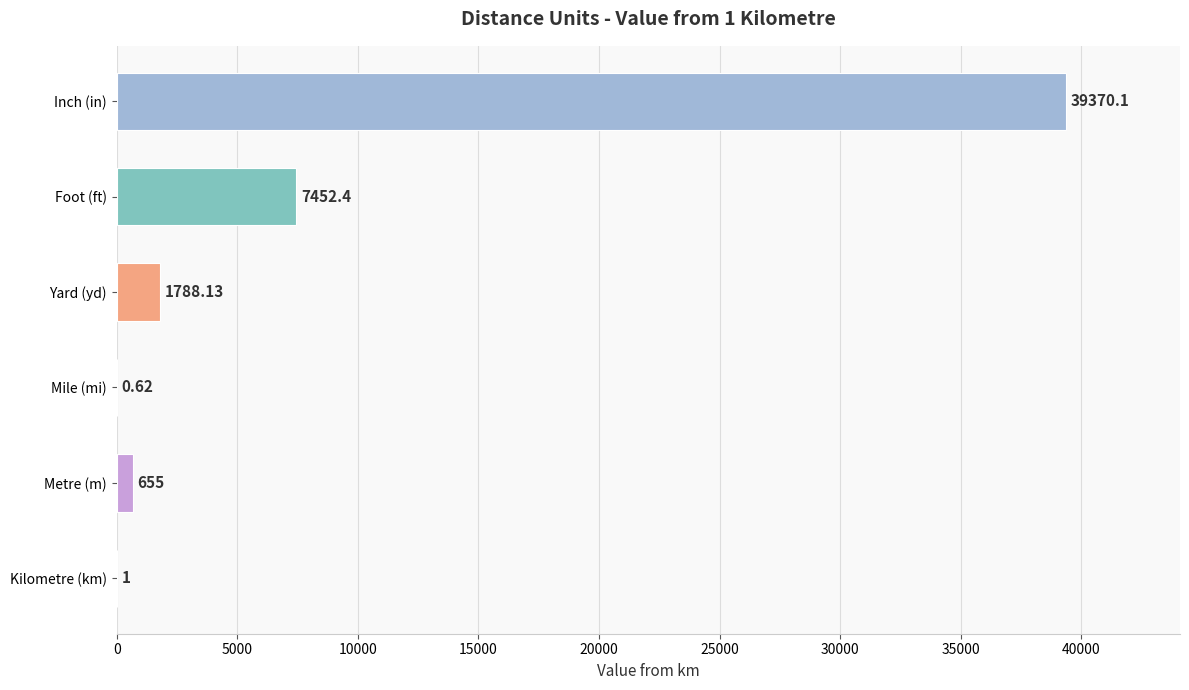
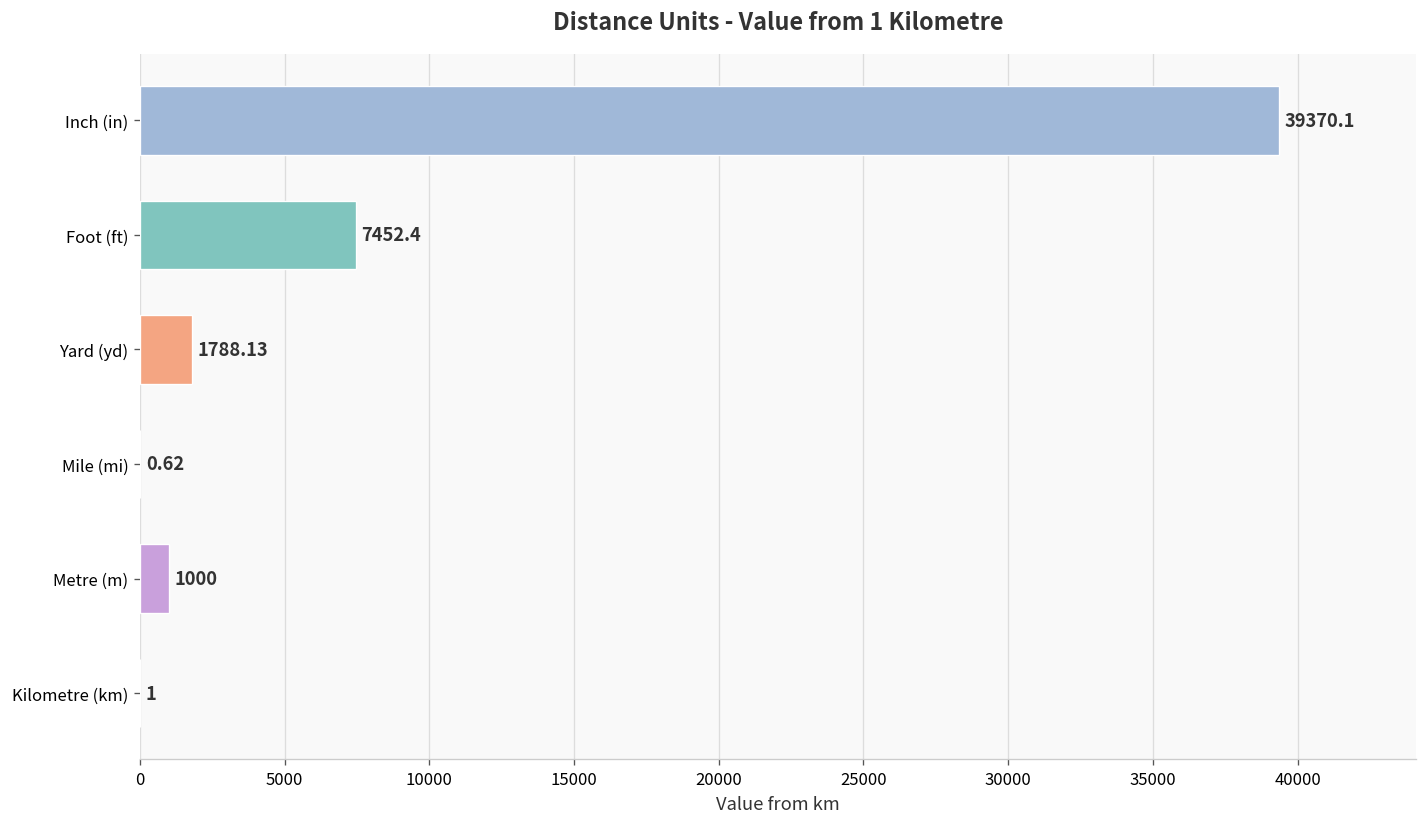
  {
    "Inch (in)": 39370.1,
    "Foot (ft)": 7452.4,
    "Yard (yd)": 1788.13,
    "Mile (mi)": 0.62,
-   "Metre (m)": 655,
+   "Metre (m)": 1000,
    "Kilometre (km)": 1
  }
